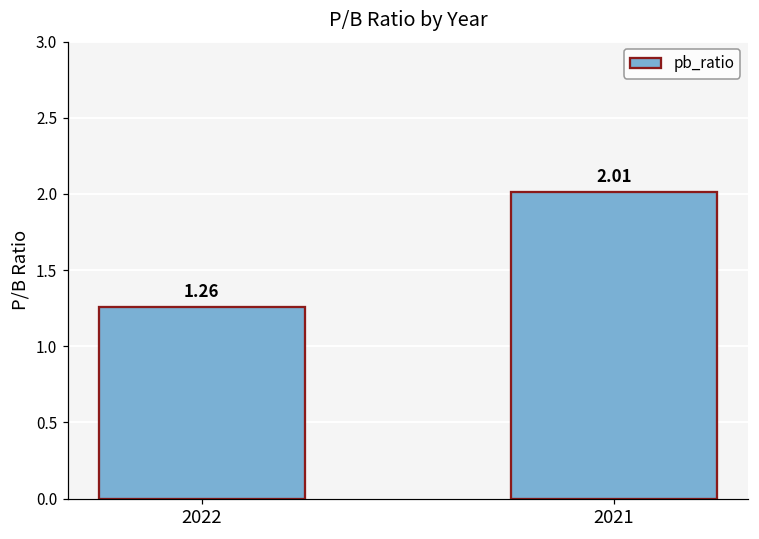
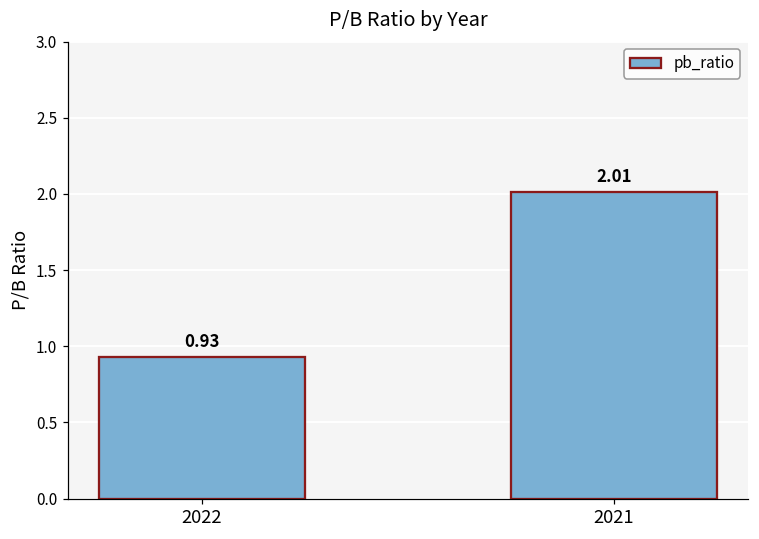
  {
-   "2022": 1.26,
+   "2022": 0.93,
    "2021": 2.01
  }
